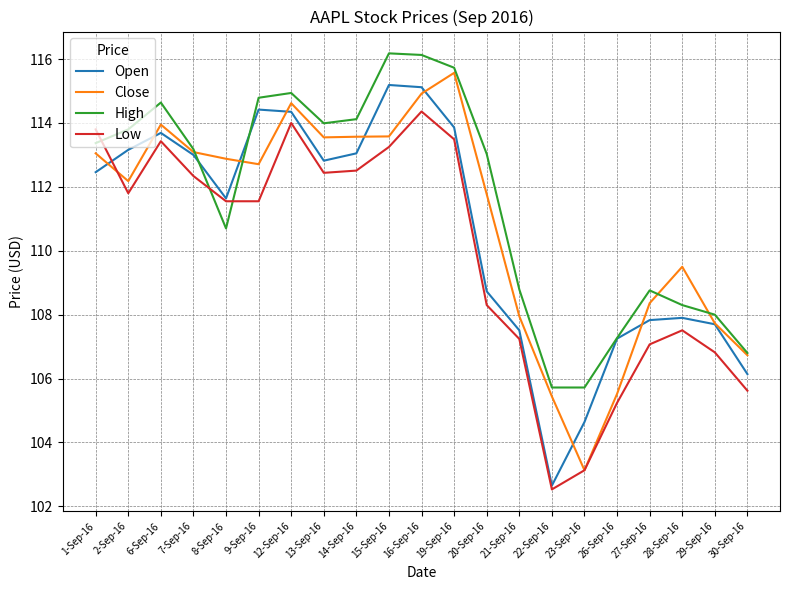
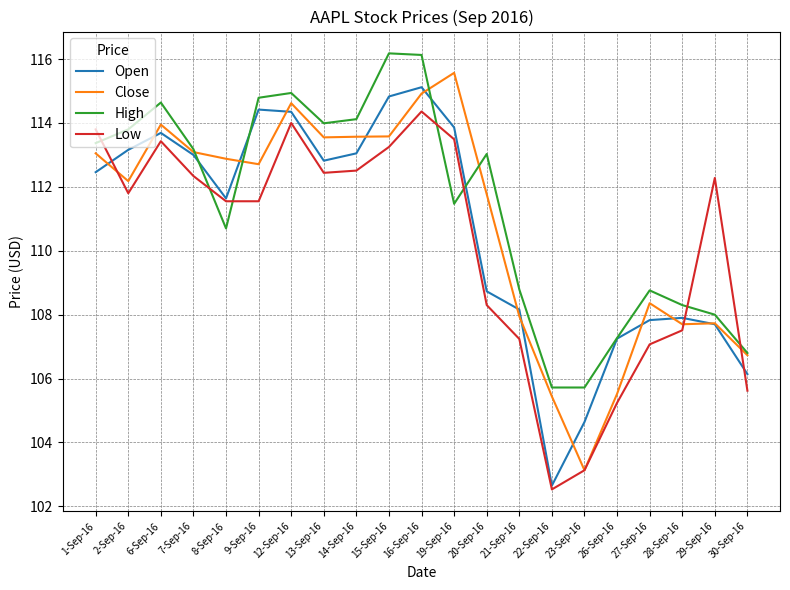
  {
    "Open": {
      "1-Sep-16": 112.5,
      "2-Sep-16": 113.2,
      "6-Sep-16": 113.7,
      "7-Sep-16": 113.0,
      "8-Sep-16": 111.6,
      "9-Sep-16": 114.4,
      "12-Sep-16": 114.4,
      "13-Sep-16": 112.8,
      "14-Sep-16": 113.1,
-     "15-Sep-16": 115.2,
+     "15-Sep-16": 114.8,
      "16-Sep-16": 115.1,
      "19-Sep-16": 113.9,
      "20-Sep-16": 108.7,
-     "21-Sep-16": 107.5,
+     "21-Sep-16": 108.2,
      "22-Sep-16": 102.7,
      "23-Sep-16": 104.6,
      "27-Sep-16": 107.8,
      "28-Sep-16": 107.9,
      "30-Sep-16": 106.1
    },
    "Close": {
      "1-Sep-16": 113.1,
      "2-Sep-16": 112.2,
      "6-Sep-16": 114.0,
      "7-Sep-16": 113.1,
      "8-Sep-16": 112.9,
      "9-Sep-16": 112.7,
      "12-Sep-16": 114.6,
      "13-Sep-16": 113.6,
      "14-Sep-16": 113.6,
      "15-Sep-16": 113.6,
      "16-Sep-16": 114.9,
      "19-Sep-16": 115.6,
      "20-Sep-16": 111.8,
      "21-Sep-16": 108.0,
      "22-Sep-16": 105.4,
      "26-Sep-16": 105.5,
      "27-Sep-16": 108.4,
-     "28-Sep-16": 109.5
+     "28-Sep-16": 107.7
    },
    "High": {
      "6-Sep-16": 114.6,
      "7-Sep-16": 113.2,
      "8-Sep-16": 110.7,
      "9-Sep-16": 114.8,
      "12-Sep-16": 114.9,
      "13-Sep-16": 114.0,
      "14-Sep-16": 114.1,
      "15-Sep-16": 116.2,
      "16-Sep-16": 116.1,
-     "19-Sep-16": 115.7,
+     "19-Sep-16": 111.5,
      "20-Sep-16": 113.0,
      "21-Sep-16": 108.8,
      "22-Sep-16": 105.7,
      "23-Sep-16": 105.7,
      "27-Sep-16": 108.8,
      "28-Sep-16": 108.3,
      "29-Sep-16": 108.0
    },
    "Low": {
      "2-Sep-16": 111.8,
      "6-Sep-16": 113.4,
      "7-Sep-16": 112.3,
      "8-Sep-16": 111.6,
      "9-Sep-16": 111.6,
      "12-Sep-16": 114.0,
      "13-Sep-16": 112.4,
      "14-Sep-16": 112.5,
      "15-Sep-16": 113.3,
      "16-Sep-16": 114.4,
      "19-Sep-16": 113.5,
      "20-Sep-16": 108.3,
      "21-Sep-16": 107.2,
      "22-Sep-16": 102.5,
      "26-Sep-16": 105.2,
      "27-Sep-16": 107.1,
      "28-Sep-16": 107.5,
-     "29-Sep-16": 106.8,
+     "29-Sep-16": 112.3,
      "30-Sep-16": 105.6
    }
  }
